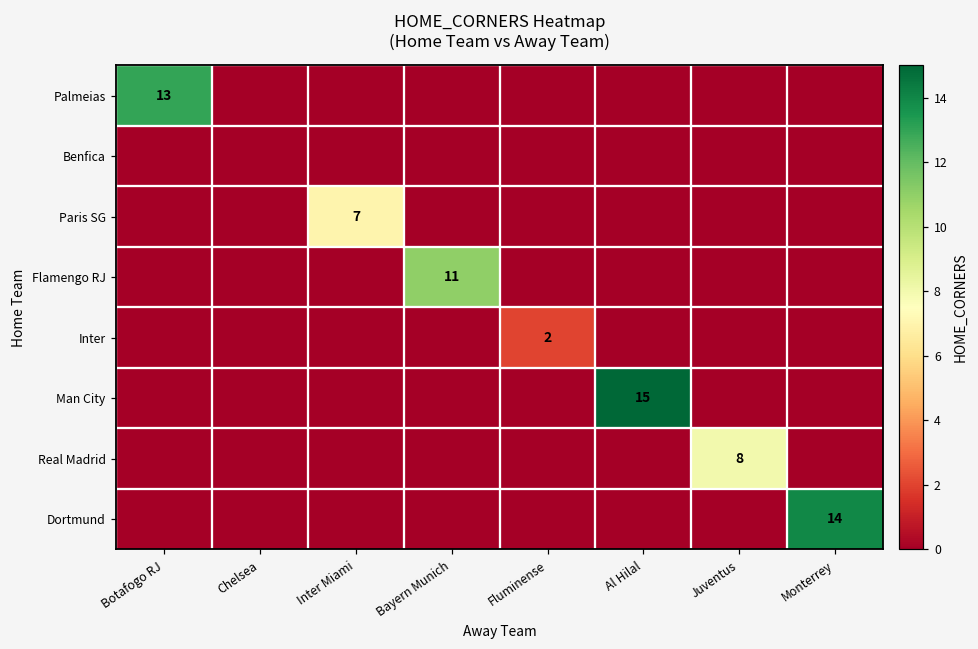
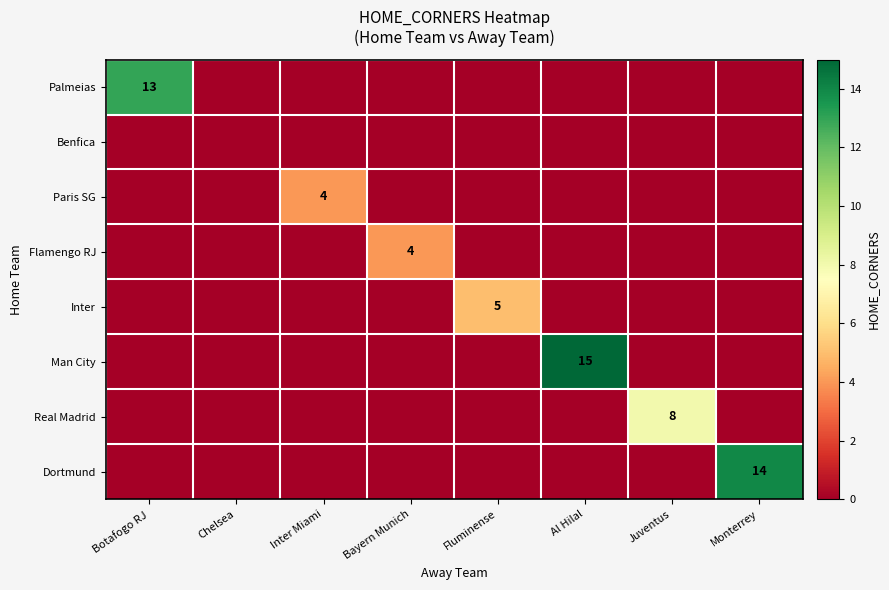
  {
    "Palmeias": {
      "Botafogo RJ": 13
    },
    "Paris SG": {
-     "Inter Miami": 7
+     "Inter Miami": 4
    },
    "Flamengo RJ": {
-     "Bayern Munich": 11
+     "Bayern Munich": 4
    },
    "Inter": {
-     "Fluminense": 2
+     "Fluminense": 5
    },
    "Man City": {
      "Al Hilal": 15
    },
    "Real Madrid": {
      "Juventus": 8
    },
    "Dortmund": {
      "Monterrey": 14
    }
  }
